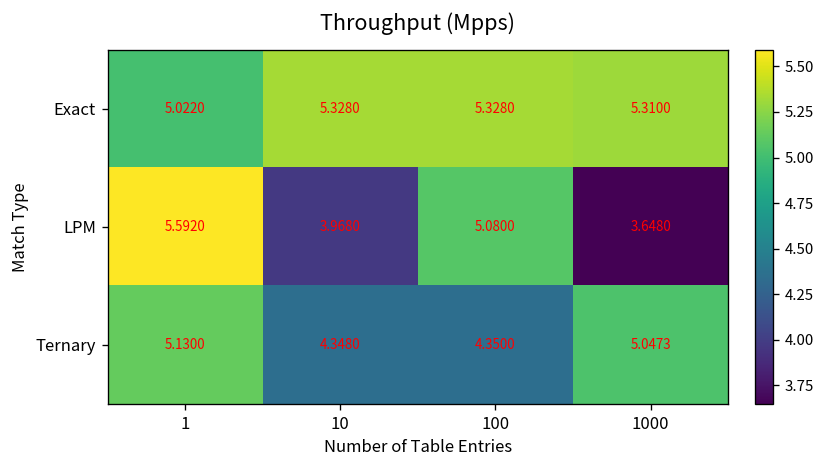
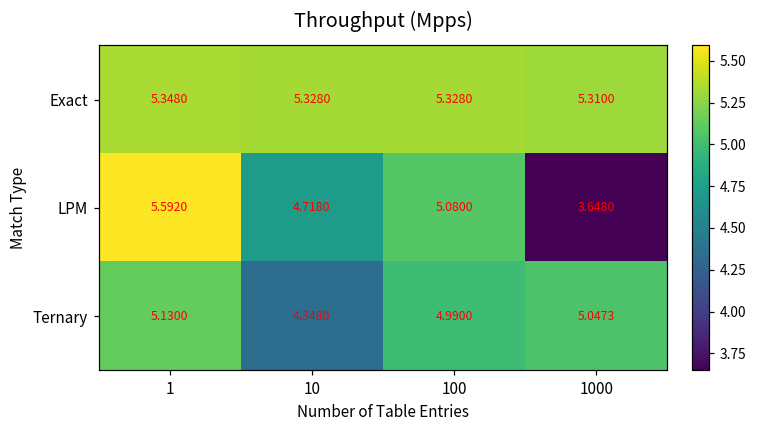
  {
    "Exact": {
-     "1": 5.0220,
+     "1": 5.3480,
      "10": 5.3280,
      "100": 5.3280,
      "1000": 5.3100
    },
    "LPM": {
      "1": 5.5920,
-     "10": 3.9680,
+     "10": 4.7180,
      "100": 5.0800,
      "1000": 3.6480
    },
    "Ternary": {
      "1": 5.1300,
      "10": 4.3480,
-     "100": 4.3500,
+     "100": 4.9900,
      "1000": 5.0473
    }
  }
